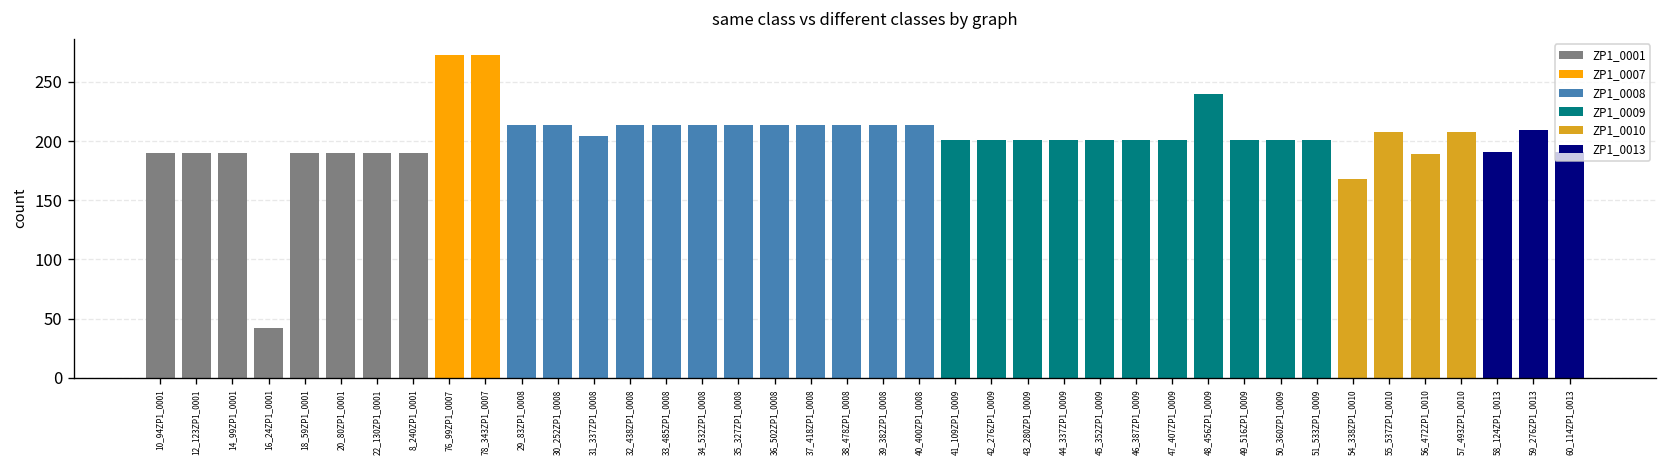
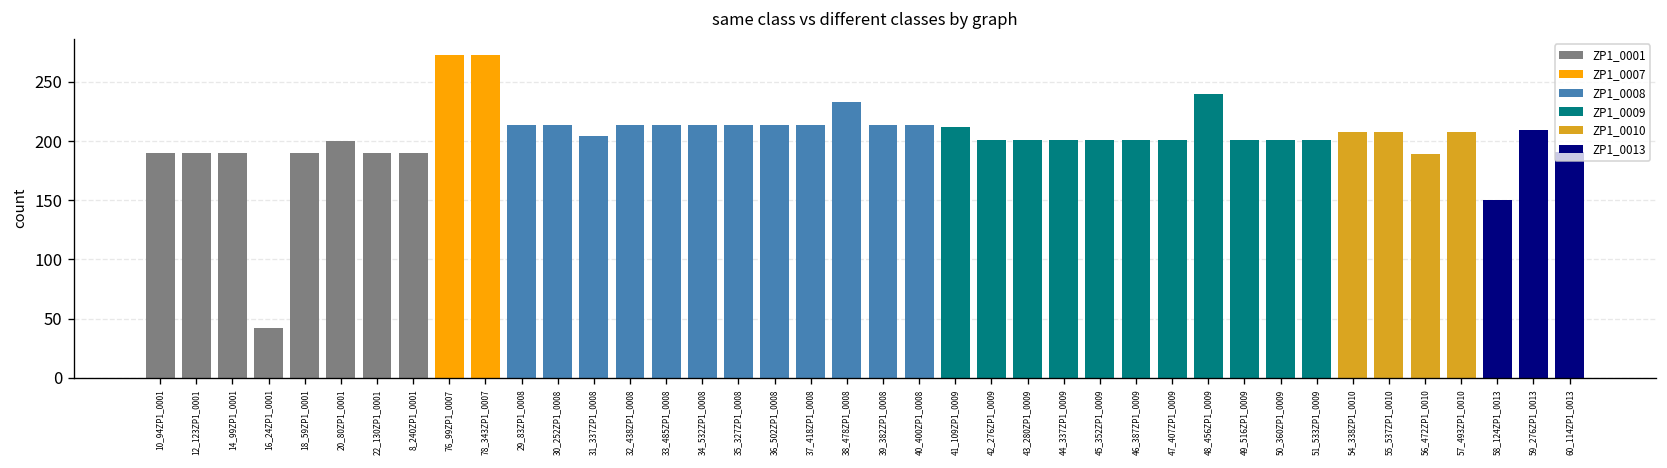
  {
    "10_94ZP1_0001": 190,
    "12_123ZP1_0001": 190,
    "14_99ZP1_0001": 190,
    "16_24ZP1_0001": 40,
    "18_59ZP1_0001": 190,
-   "20_80ZP1_0001": 190,
+   "20_80ZP1_0001": 200,
    "22_130ZP1_0001": 190,
    "8_240ZP1_0001": 190,
    "76_99ZP1_0007": 270,
    "78_343ZP1_0007": 270,
    "29_83ZP1_0008": 210,
    "30_252ZP1_0008": 210,
    "31_337ZP1_0008": 200,
    "32_438ZP1_0008": 210,
    "33_485ZP1_0008": 210,
    "34_532ZP1_0008": 210,
    "35_327ZP1_0008": 210,
    "36_502ZP1_0008": 210,
    "37_418ZP1_0008": 210,
-   "38_478ZP1_0008": 210,
+   "38_478ZP1_0008": 230,
    "39_382ZP1_0008": 210,
    "40_400ZP1_0008": 210,
-   "41_109ZP1_0009": 200,
+   "41_109ZP1_0009": 210,
    "42_276ZP1_0009": 200,
    "43_280ZP1_0009": 200,
    "44_337ZP1_0009": 200,
    "45_352ZP1_0009": 200,
    "46_387ZP1_0009": 200,
    "47_407ZP1_0009": 200,
    "48_456ZP1_0009": 240,
    "49_516ZP1_0009": 200,
    "50_360ZP1_0009": 200,
    "51_533ZP1_0009": 200,
-   "54_338ZP1_0010": 170,
+   "54_338ZP1_0010": 210,
    "55_537ZP1_0010": 210,
    "56_472ZP1_0010": 190,
    "57_493ZP1_0010": 210,
-   "58_124ZP1_0013": 190,
+   "58_124ZP1_0013": 150,
    "59_276ZP1_0013": 210
  }
